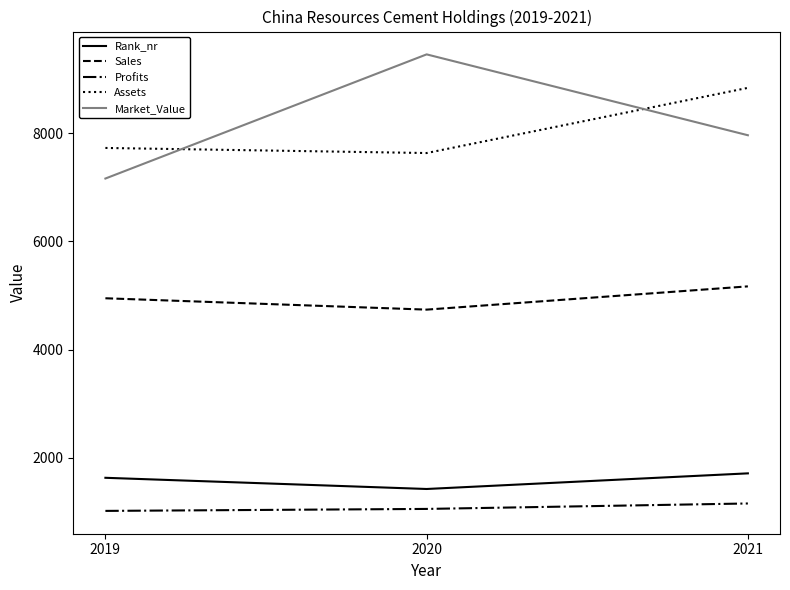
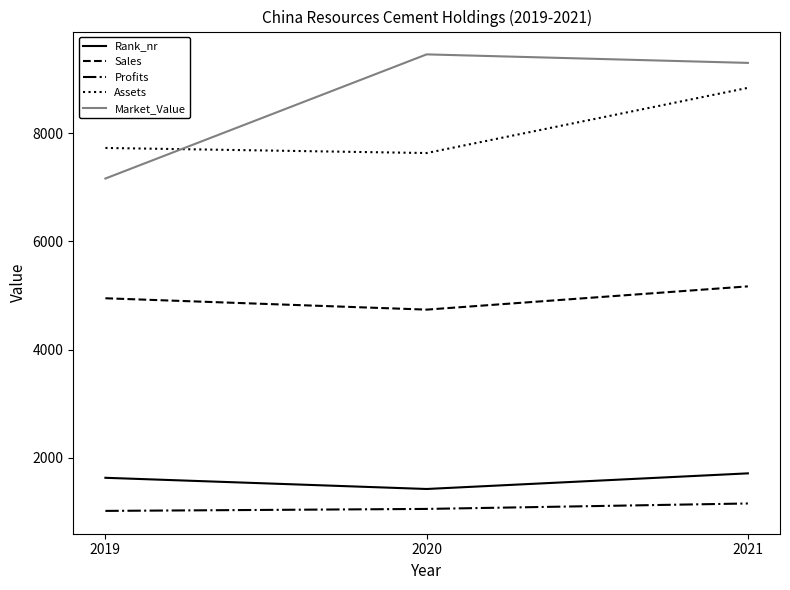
  {
    "Market_Value": {
      "2019": 7200,
      "2020": 9500,
-     "2021": 8000
+     "2021": 9300
    }
  }
